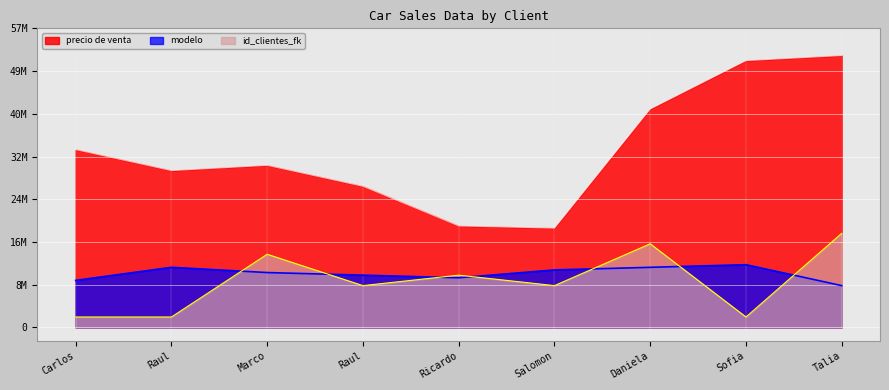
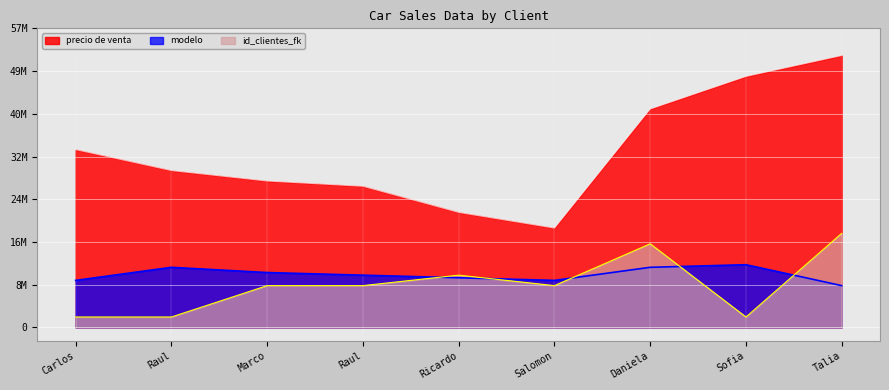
  {
    "precio de venta": {
      "Carlos": 34000000,
-     "Marco": 31000000,
-     "Ricardo": 19000000,
+     "Marco": 28000000,
+     "Ricardo": 22000000,
      "Salomon": 19000000,
      "Daniela": 42000000,
-     "Sofia": 51000000,
+     "Sofia": 48000000,
      "Talia": 52000000
    },
    "modelo": {
      "Carlos": 9000000,
      "Marco": 10000000,
      "Ricardo": 9000000,
-     "Salomon": 11000000,
+     "Salomon": 9000000,
      "Daniela": 11000000,
      "Sofia": 12000000,
      "Talia": 8000000
    },
    "id_clientes_fk": {
      "Carlos": 2000000,
-     "Marco": 14000000,
+     "Marco": 8000000,
      "Ricardo": 10000000,
      "Salomon": 8000000,
      "Daniela": 16000000,
      "Sofia": 2000000,
      "Talia": 18000000
    }
  }
